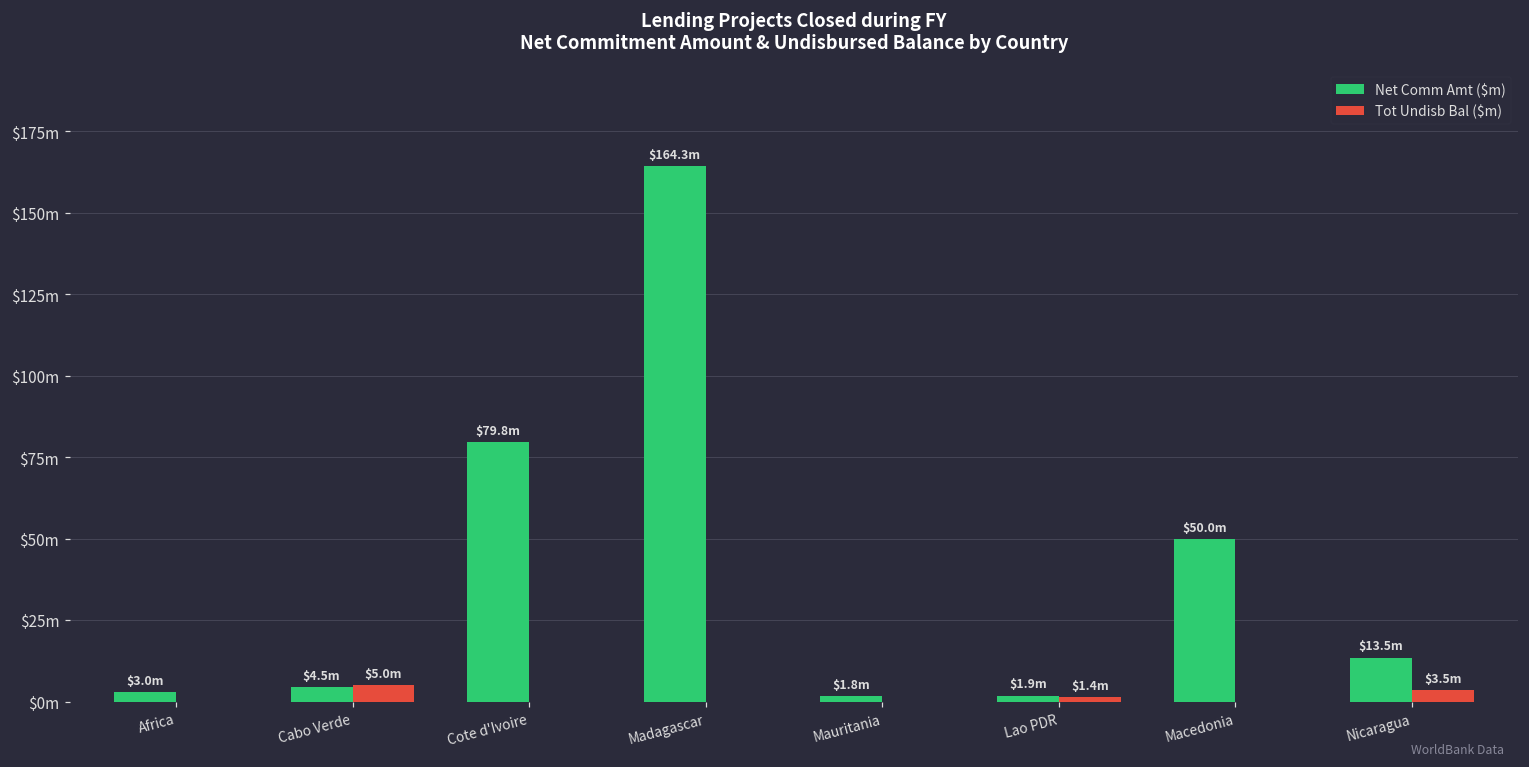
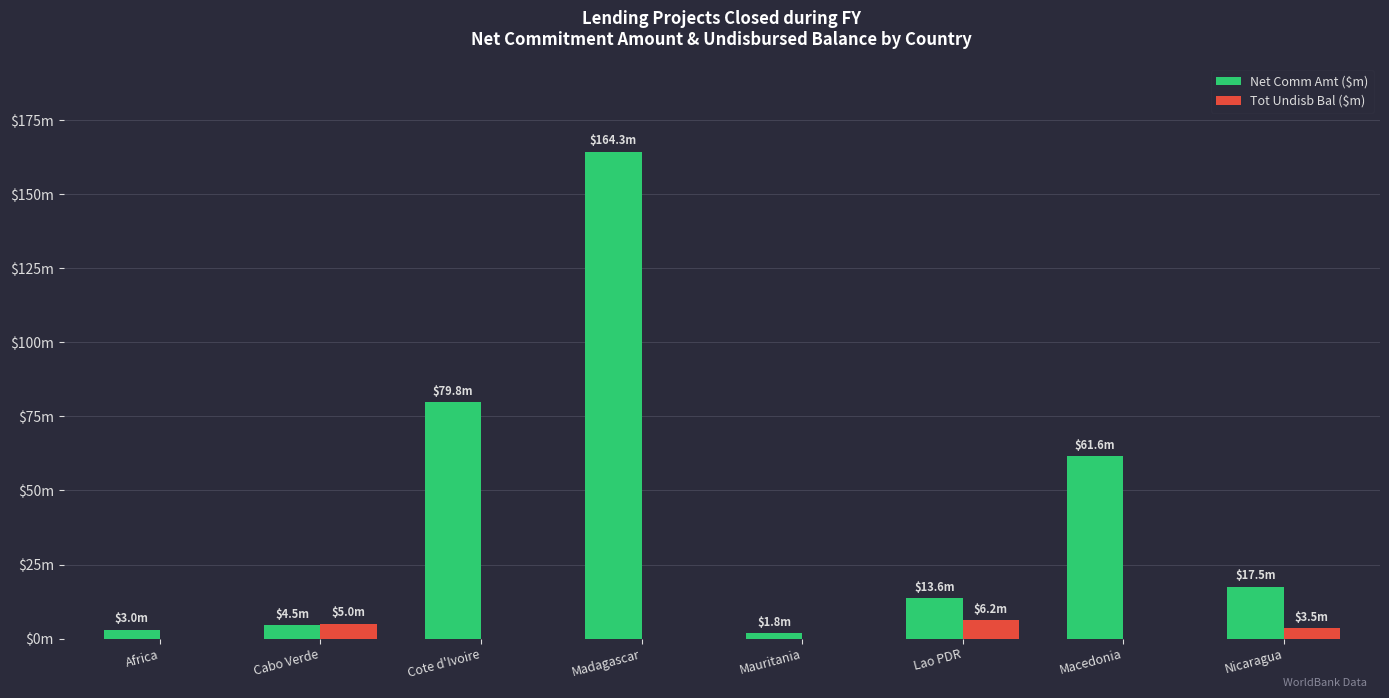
  {
    "Net Comm Amt ($m)": {
      "Africa": "$3.0m",
      "Cabo Verde": "$4.5m",
      "Cote d'Ivoire": "$79.8m",
      "Madagascar": "$164.3m",
      "Mauritania": "$1.8m",
-     "Lao PDR": "$1.9m",
-     "Macedonia": "$50.0m",
-     "Nicaragua": "$13.5m"
+     "Lao PDR": "$13.6m",
+     "Macedonia": "$61.6m",
+     "Nicaragua": "$17.5m"
    },
    "Tot Undisb Bal ($m)": {
      "Cabo Verde": "$5.0m",
-     "Lao PDR": "$1.4m",
+     "Lao PDR": "$6.2m",
      "Nicaragua": "$3.5m"
    }
  }
